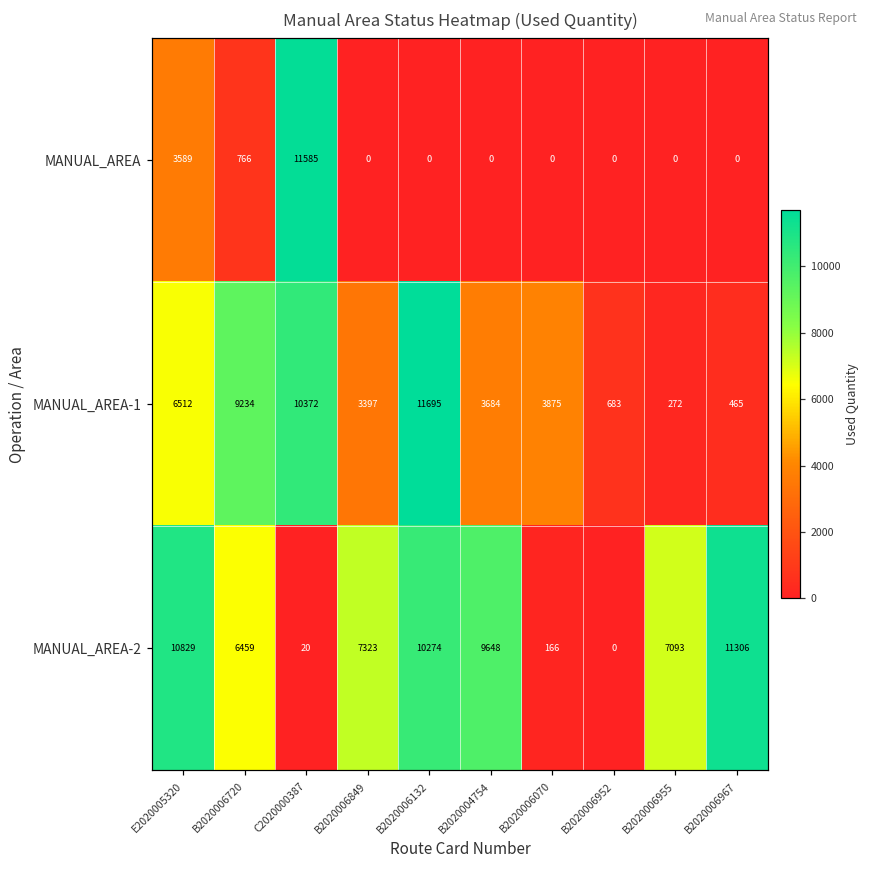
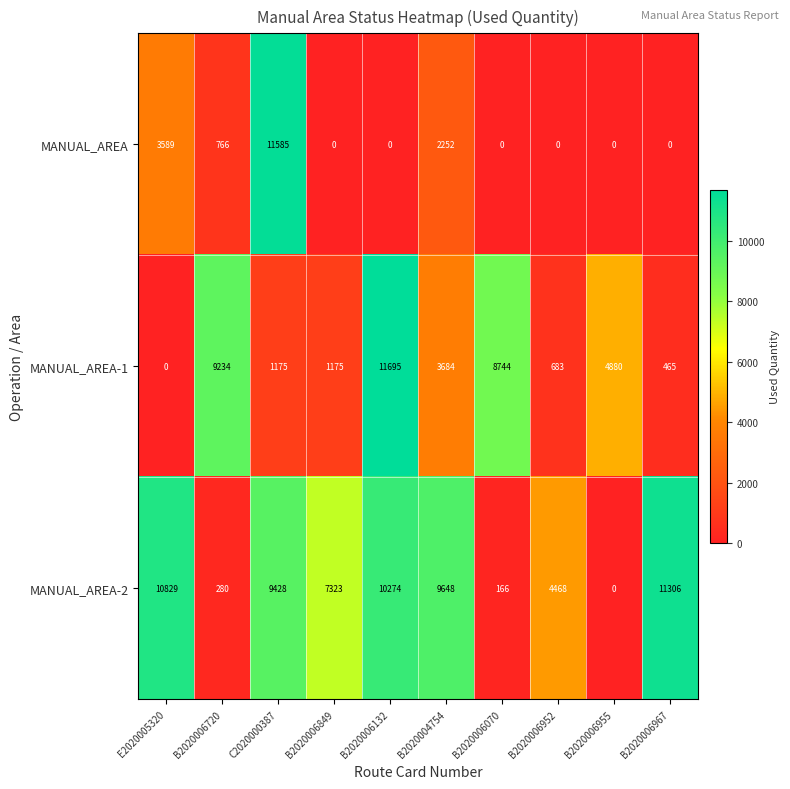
  {
    "MANUAL_AREA": {
      "E2020005320": 3589,
      "B2020006720": 766,
      "C2020000387": 11585,
      "B2020006849": 0,
      "B2020006132": 0,
-     "B2020004754": 0,
+     "B2020004754": 2252,
      "B2020006070": 0,
      "B2020006952": 0,
      "B2020006955": 0,
      "B2020006967": 0
    },
    "MANUAL_AREA-1": {
-     "E2020005320": 6512,
+     "E2020005320": 0,
      "B2020006720": 9234,
-     "C2020000387": 10372,
-     "B2020006849": 3397,
+     "C2020000387": 1175,
+     "B2020006849": 1175,
      "B2020006132": 11695,
      "B2020004754": 3684,
-     "B2020006070": 3875,
+     "B2020006070": 8744,
      "B2020006952": 683,
-     "B2020006955": 272,
+     "B2020006955": 4880,
      "B2020006967": 465
    },
    "MANUAL_AREA-2": {
      "E2020005320": 10829,
-     "B2020006720": 6459,
-     "C2020000387": 20,
+     "B2020006720": 280,
+     "C2020000387": 9428,
      "B2020006849": 7323,
      "B2020006132": 10274,
      "B2020004754": 9648,
      "B2020006070": 166,
-     "B2020006952": 0,
-     "B2020006955": 7093,
+     "B2020006952": 4468,
+     "B2020006955": 0,
      "B2020006967": 11306
    }
  }
